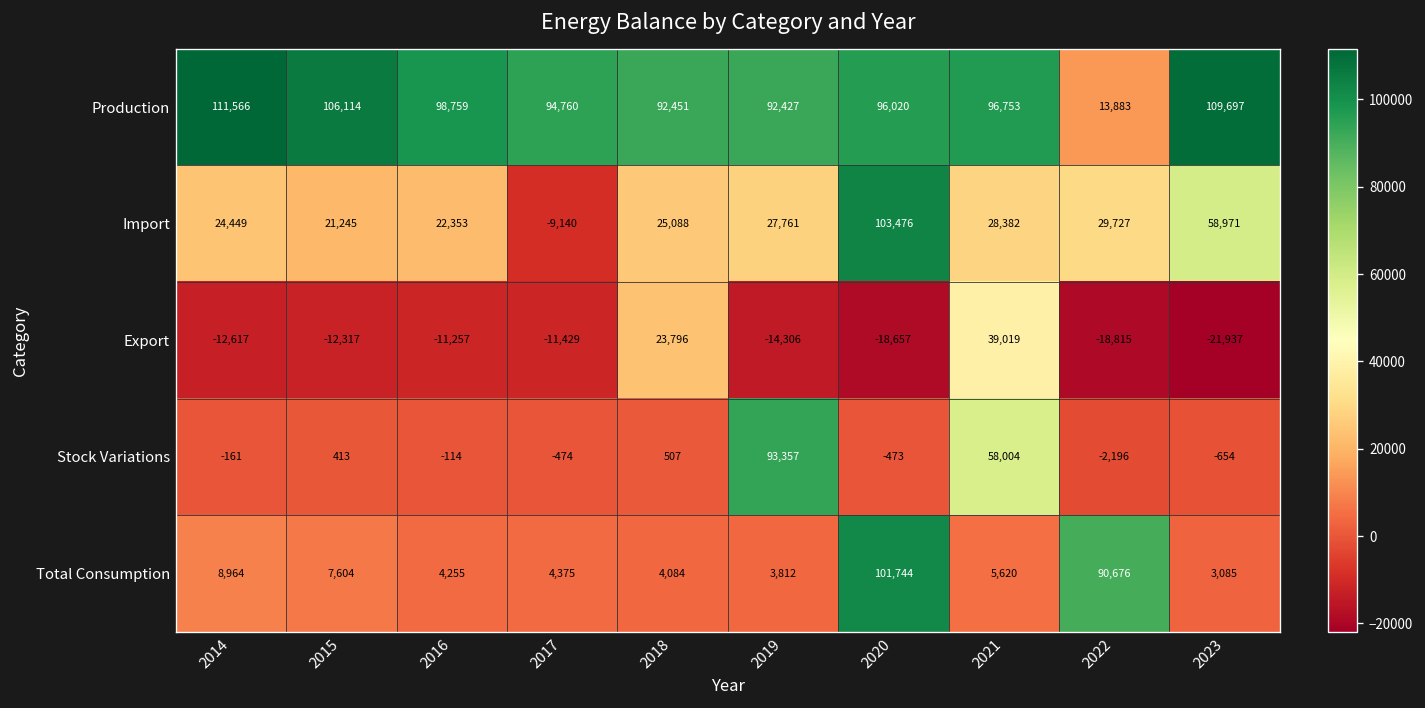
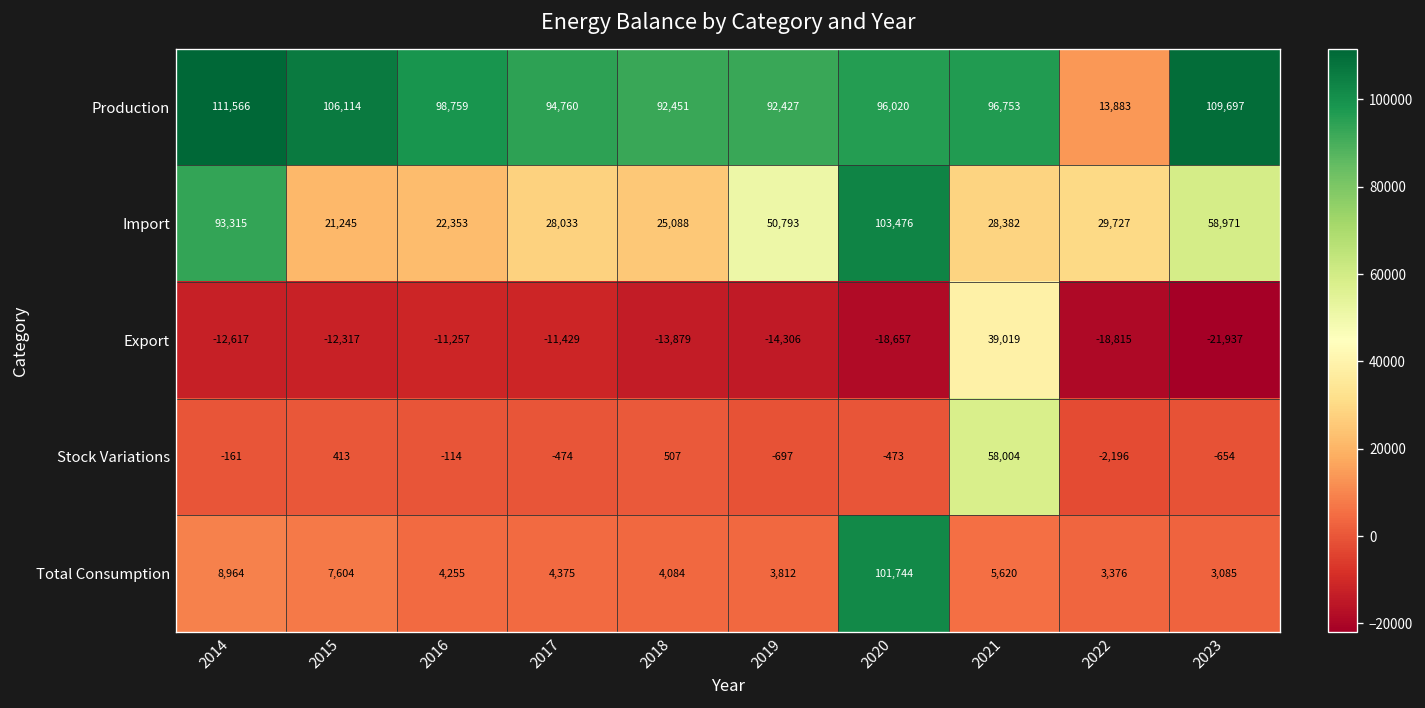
  {
    "Production": {
      "2014": "111,566",
      "2015": "106,114",
      "2016": "98,759",
      "2017": "94,760",
      "2018": "92,451",
      "2019": "92,427",
      "2020": "96,020",
      "2021": "96,753",
      "2022": "13,883",
      "2023": "109,697"
    },
    "Import": {
-     "2014": "24,449",
+     "2014": "93,315",
      "2015": "21,245",
      "2016": "22,353",
-     "2017": "-9,140",
+     "2017": "28,033",
      "2018": "25,088",
-     "2019": "27,761",
+     "2019": "50,793",
      "2020": "103,476",
      "2021": "28,382",
      "2022": "29,727",
      "2023": "58,971"
    },
    "Export": {
      "2014": "-12,617",
      "2015": "-12,317",
      "2016": "-11,257",
      "2017": "-11,429",
-     "2018": "23,796",
+     "2018": "-13,879",
      "2019": "-14,306",
      "2020": "-18,657",
      "2021": "39,019",
      "2022": "-18,815",
      "2023": "-21,937"
    },
    "Stock Variations": {
      "2014": "-161",
      "2015": "413",
      "2016": "-114",
      "2017": "-474",
      "2018": "507",
-     "2019": "93,357",
+     "2019": "-697",
      "2020": "-473",
      "2021": "58,004",
      "2022": "-2,196",
      "2023": "-654"
    },
    "Total Consumption": {
      "2014": "8,964",
      "2015": "7,604",
      "2016": "4,255",
      "2017": "4,375",
      "2018": "4,084",
      "2019": "3,812",
      "2020": "101,744",
      "2021": "5,620",
-     "2022": "90,676",
+     "2022": "3,376",
      "2023": "3,085"
    }
  }
